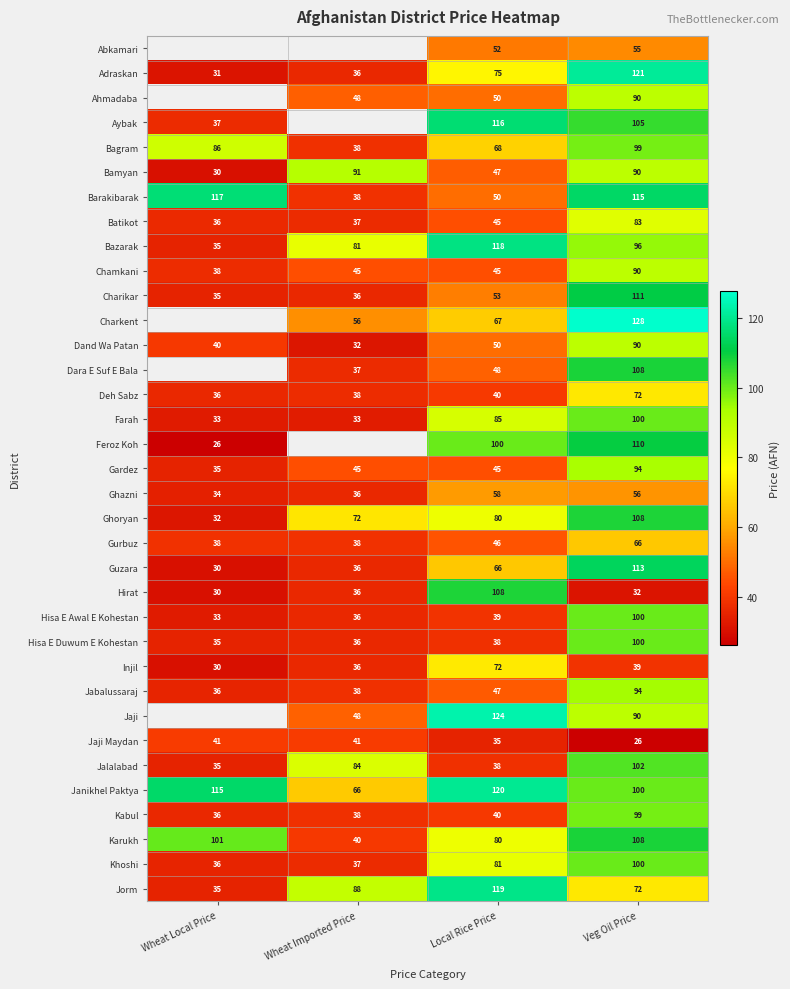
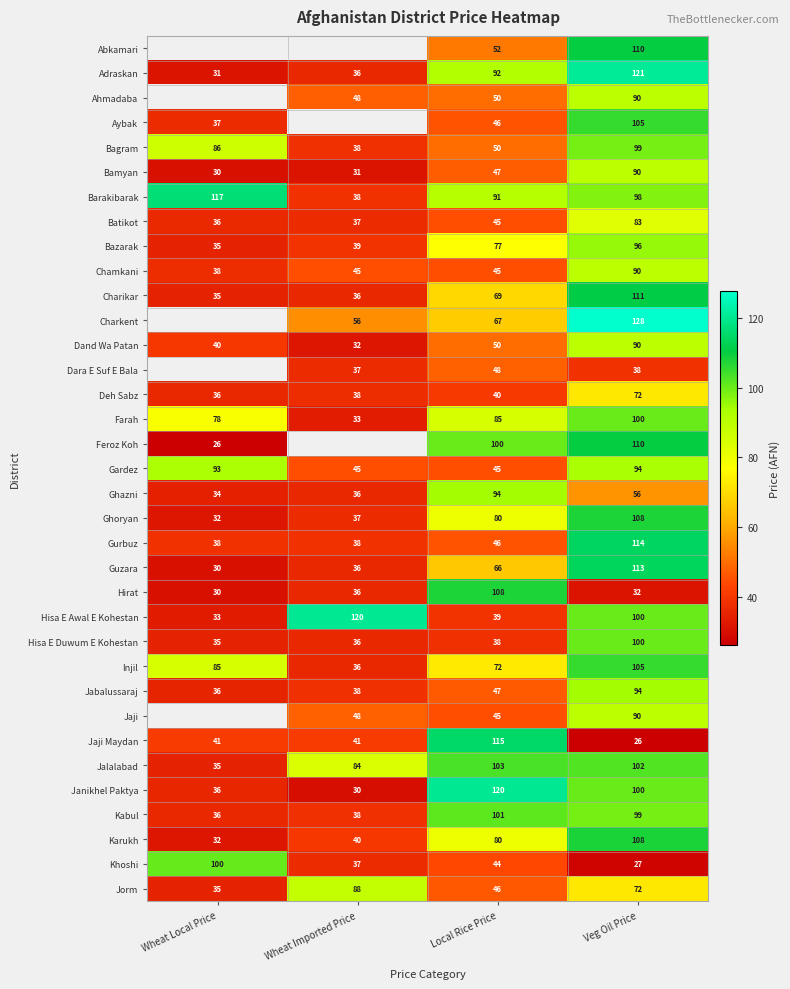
  {
    "Abkamari": {
      "Local Rice Price": 52,
-     "Veg Oil Price": 55
+     "Veg Oil Price": 110
    },
    "Adraskan": {
      "Wheat Local Price": 31,
      "Wheat Imported Price": 36,
-     "Local Rice Price": 75,
+     "Local Rice Price": 92,
      "Veg Oil Price": 121
    },
    "Ahmadaba": {
      "Wheat Imported Price": 48,
      "Local Rice Price": 50,
      "Veg Oil Price": 90
    },
    "Aybak": {
      "Wheat Local Price": 37,
-     "Local Rice Price": 116,
+     "Local Rice Price": 46,
      "Veg Oil Price": 105
    },
    "Bagram": {
      "Wheat Local Price": 86,
      "Wheat Imported Price": 38,
-     "Local Rice Price": 68,
+     "Local Rice Price": 50,
      "Veg Oil Price": 99
    },
    "Bamyan": {
      "Wheat Local Price": 30,
-     "Wheat Imported Price": 91,
+     "Wheat Imported Price": 31,
      "Local Rice Price": 47,
      "Veg Oil Price": 90
    },
    "Barakibarak": {
      "Wheat Local Price": 117,
      "Wheat Imported Price": 38,
-     "Local Rice Price": 50,
-     "Veg Oil Price": 115
+     "Local Rice Price": 91,
+     "Veg Oil Price": 98
    },
    "Batikot": {
      "Wheat Local Price": 36,
      "Wheat Imported Price": 37,
      "Local Rice Price": 45,
      "Veg Oil Price": 83
    },
    "Bazarak": {
      "Wheat Local Price": 35,
-     "Wheat Imported Price": 81,
-     "Local Rice Price": 118,
+     "Wheat Imported Price": 39,
+     "Local Rice Price": 77,
      "Veg Oil Price": 96
    },
    "Chamkani": {
      "Wheat Local Price": 38,
      "Wheat Imported Price": 45,
      "Local Rice Price": 45,
      "Veg Oil Price": 90
    },
    "Charikar": {
      "Wheat Local Price": 35,
      "Wheat Imported Price": 36,
-     "Local Rice Price": 53,
+     "Local Rice Price": 69,
      "Veg Oil Price": 111
    },
    "Charkent": {
      "Wheat Imported Price": 56,
      "Local Rice Price": 67,
      "Veg Oil Price": 128
    },
    "Dand Wa Patan": {
      "Wheat Local Price": 40,
      "Wheat Imported Price": 32,
      "Local Rice Price": 50,
      "Veg Oil Price": 90
    },
    "Dara E Suf E Bala": {
      "Wheat Imported Price": 37,
      "Local Rice Price": 48,
-     "Veg Oil Price": 108
+     "Veg Oil Price": 38
    },
    "Deh Sabz": {
      "Wheat Local Price": 36,
      "Wheat Imported Price": 38,
      "Local Rice Price": 40,
      "Veg Oil Price": 72
    },
    "Farah": {
-     "Wheat Local Price": 33,
+     "Wheat Local Price": 78,
      "Wheat Imported Price": 33,
      "Local Rice Price": 85,
      "Veg Oil Price": 100
    },
    "Feroz Koh": {
      "Wheat Local Price": 26,
      "Local Rice Price": 100,
      "Veg Oil Price": 110
    },
    "Gardez": {
-     "Wheat Local Price": 35,
+     "Wheat Local Price": 93,
      "Wheat Imported Price": 45,
      "Local Rice Price": 45,
      "Veg Oil Price": 94
    },
    "Ghazni": {
      "Wheat Local Price": 34,
      "Wheat Imported Price": 36,
-     "Local Rice Price": 58,
+     "Local Rice Price": 94,
      "Veg Oil Price": 56
    },
    "Ghoryan": {
      "Wheat Local Price": 32,
-     "Wheat Imported Price": 72,
+     "Wheat Imported Price": 37,
      "Local Rice Price": 80,
      "Veg Oil Price": 108
    },
    "Gurbuz": {
      "Wheat Local Price": 38,
      "Wheat Imported Price": 38,
      "Local Rice Price": 46,
-     "Veg Oil Price": 66
+     "Veg Oil Price": 114
    },
    "Guzara": {
      "Wheat Local Price": 30,
      "Wheat Imported Price": 36,
      "Local Rice Price": 66,
      "Veg Oil Price": 113
    },
    "Hirat": {
      "Wheat Local Price": 30,
      "Wheat Imported Price": 36,
      "Local Rice Price": 108,
      "Veg Oil Price": 32
    },
    "Hisa E Awal E Kohestan": {
      "Wheat Local Price": 33,
-     "Wheat Imported Price": 36,
+     "Wheat Imported Price": 120,
      "Local Rice Price": 39,
      "Veg Oil Price": 100
    },
    "Hisa E Duwum E Kohestan": {
      "Wheat Local Price": 35,
      "Wheat Imported Price": 36,
      "Local Rice Price": 38,
      "Veg Oil Price": 100
    },
    "Injil": {
-     "Wheat Local Price": 30,
+     "Wheat Local Price": 85,
      "Wheat Imported Price": 36,
      "Local Rice Price": 72,
-     "Veg Oil Price": 39
+     "Veg Oil Price": 105
    },
    "Jabalussaraj": {
      "Wheat Local Price": 36,
      "Wheat Imported Price": 38,
      "Local Rice Price": 47,
      "Veg Oil Price": 94
    },
    "Jaji": {
      "Wheat Imported Price": 48,
-     "Local Rice Price": 124,
+     "Local Rice Price": 45,
      "Veg Oil Price": 90
    },
    "Jaji Maydan": {
      "Wheat Local Price": 41,
      "Wheat Imported Price": 41,
-     "Local Rice Price": 35,
+     "Local Rice Price": 115,
      "Veg Oil Price": 26
    },
    "Jalalabad": {
      "Wheat Local Price": 35,
      "Wheat Imported Price": 84,
-     "Local Rice Price": 38,
+     "Local Rice Price": 103,
      "Veg Oil Price": 102
    },
    "Janikhel Paktya": {
-     "Wheat Local Price": 115,
-     "Wheat Imported Price": 66,
+     "Wheat Local Price": 36,
+     "Wheat Imported Price": 30,
      "Local Rice Price": 120,
      "Veg Oil Price": 100
    },
    "Kabul": {
      "Wheat Local Price": 36,
      "Wheat Imported Price": 38,
-     "Local Rice Price": 40,
+     "Local Rice Price": 101,
      "Veg Oil Price": 99
    },
    "Karukh": {
-     "Wheat Local Price": 101,
+     "Wheat Local Price": 32,
      "Wheat Imported Price": 40,
      "Local Rice Price": 80,
      "Veg Oil Price": 108
    },
    "Khoshi": {
-     "Wheat Local Price": 36,
+     "Wheat Local Price": 100,
      "Wheat Imported Price": 37,
-     "Local Rice Price": 81,
-     "Veg Oil Price": 100
+     "Local Rice Price": 44,
+     "Veg Oil Price": 27
    },
    "Jorm": {
      "Wheat Local Price": 35,
      "Wheat Imported Price": 88,
-     "Local Rice Price": 119,
+     "Local Rice Price": 46,
      "Veg Oil Price": 72
    }
  }
